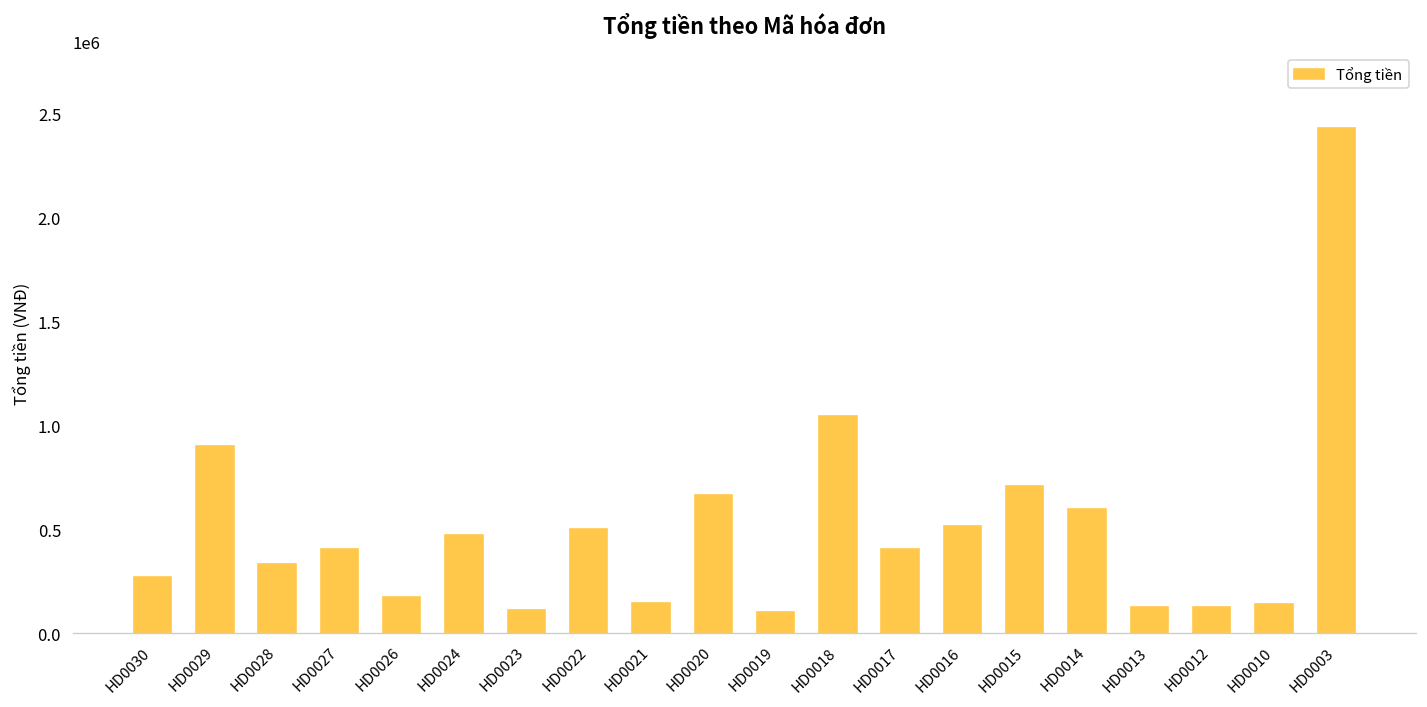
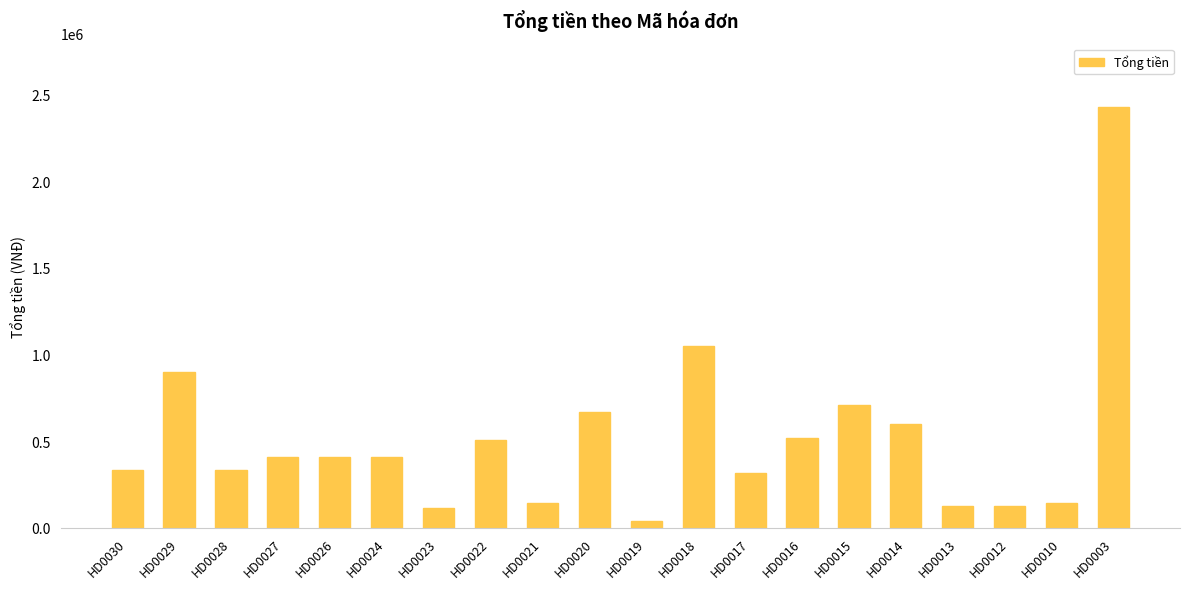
  {
-   "HD0030": 270000,
+   "HD0030": 330000,
    "HD0029": 900000,
    "HD0028": 330000,
    "HD0027": 410000,
-   "HD0026": 180000,
-   "HD0024": 470000,
+   "HD0026": 410000,
+   "HD0024": 410000,
    "HD0023": 110000,
    "HD0022": 500000,
    "HD0021": 150000,
    "HD0020": 670000,
-   "HD0019": 100000,
+   "HD0019": 40000,
    "HD0018": 1050000,
-   "HD0017": 410000,
+   "HD0017": 320000,
    "HD0016": 520000,
    "HD0015": 710000,
    "HD0014": 600000,
    "HD0013": 130000,
    "HD0012": 130000,
    "HD0010": 140000,
    "HD0003": 2430000
  }
